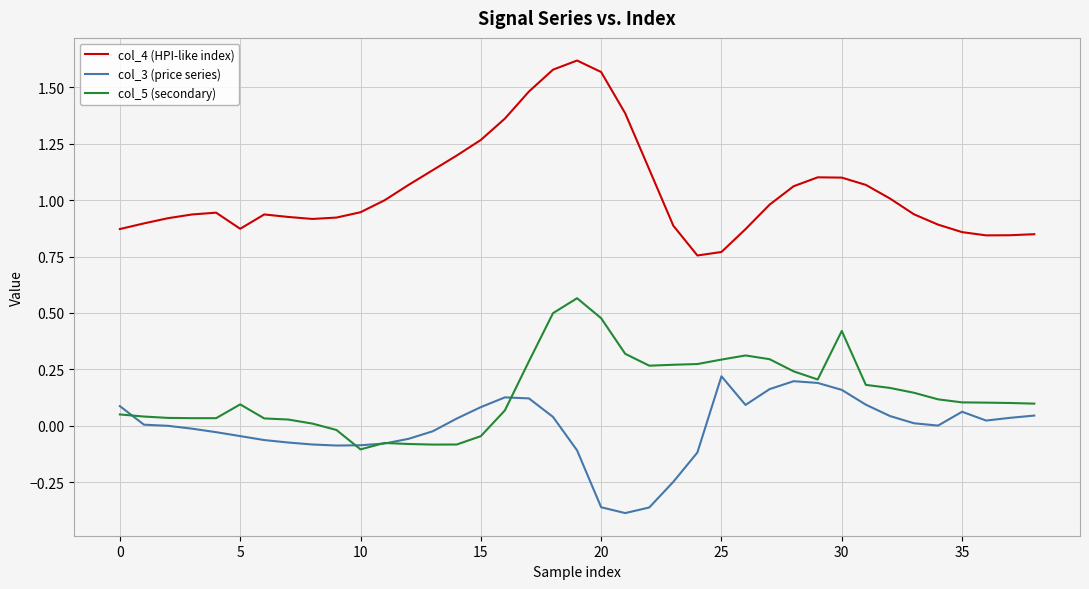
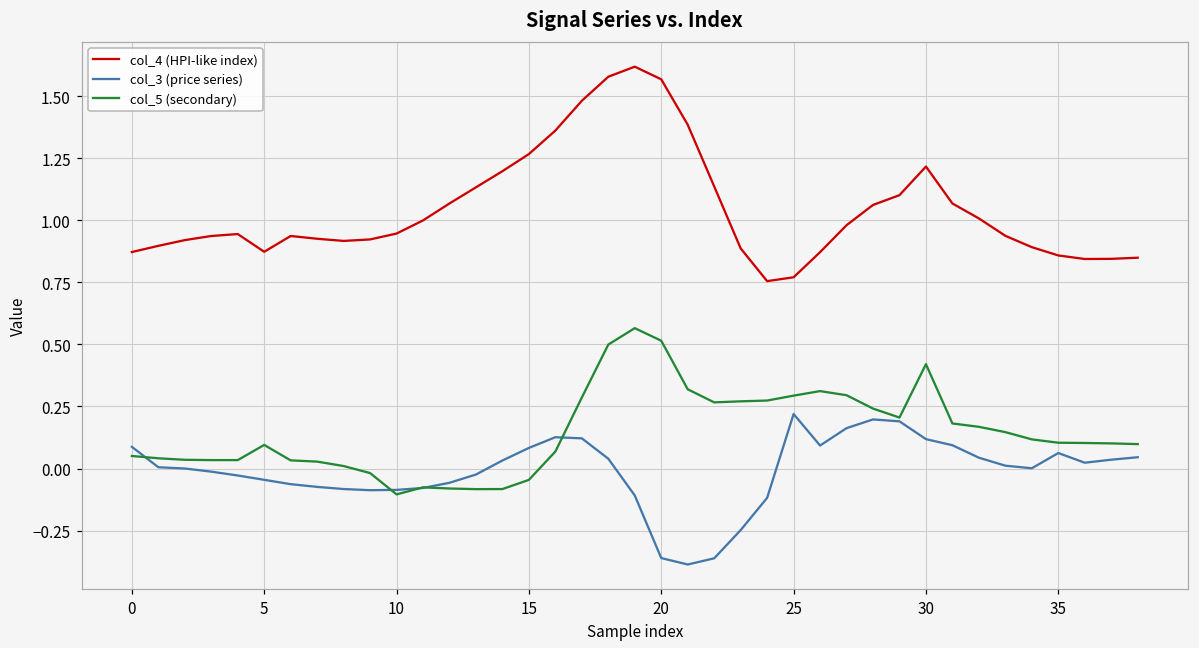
  {
    "col_4 (HPI-like index)": {
      "0": 0.87,
      "5": 0.87,
      "10": 0.95,
      "15": 1.27,
      "20": 1.57,
      "25": 0.77,
-     "30": 1.10,
+     "30": 1.22,
      "35": 0.86
    },
    "col_3 (price series)": {
      "0": 0.09,
      "5": -0.05,
      "10": -0.09,
      "15": 0.08,
      "20": -0.36,
      "25": 0.22,
-     "30": 0.16,
+     "30": 0.12,
      "35": 0.06
    },
    "col_5 (secondary)": {
      "0": 0.05,
      "5": 0.10,
      "10": -0.10,
      "15": -0.05,
-     "20": 0.48,
+     "20": 0.51,
      "25": 0.29,
      "30": 0.42,
      "35": 0.10
    }
  }
